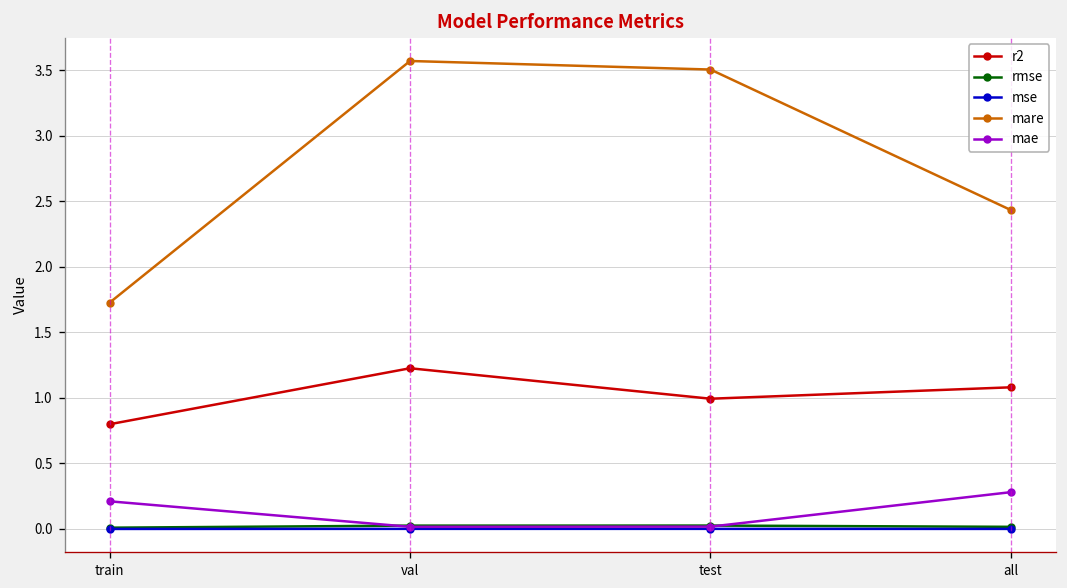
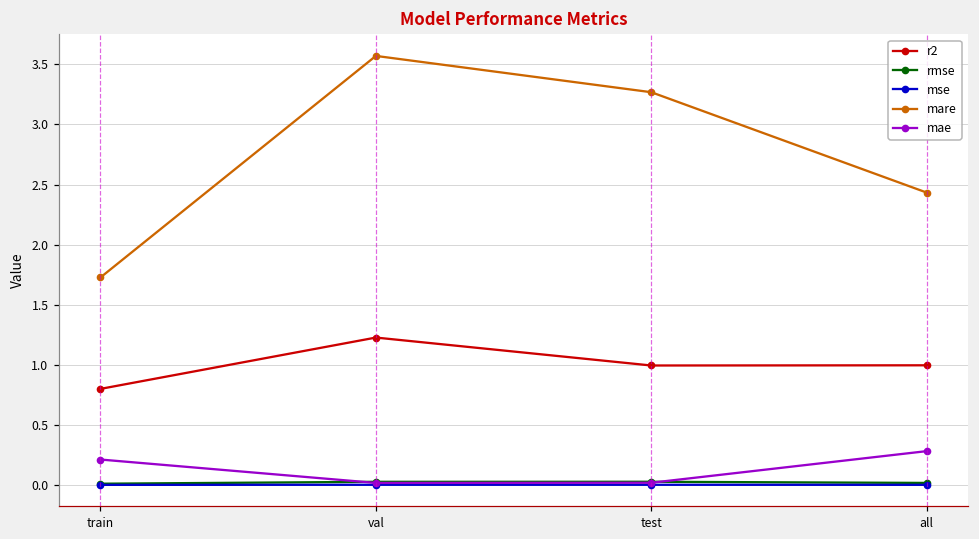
  {
    "r2": {
      "train": 0.80,
      "val": 1.23,
      "test": 0.99,
-     "all": 1.08
+     "all": 1.00
    },
    "mare": {
      "train": 1.73,
      "val": 3.57,
-     "test": 3.51,
+     "test": 3.27,
      "all": 2.43
    },
    "mae": {
      "train": 0.21,
      "all": 0.28
    }
  }
